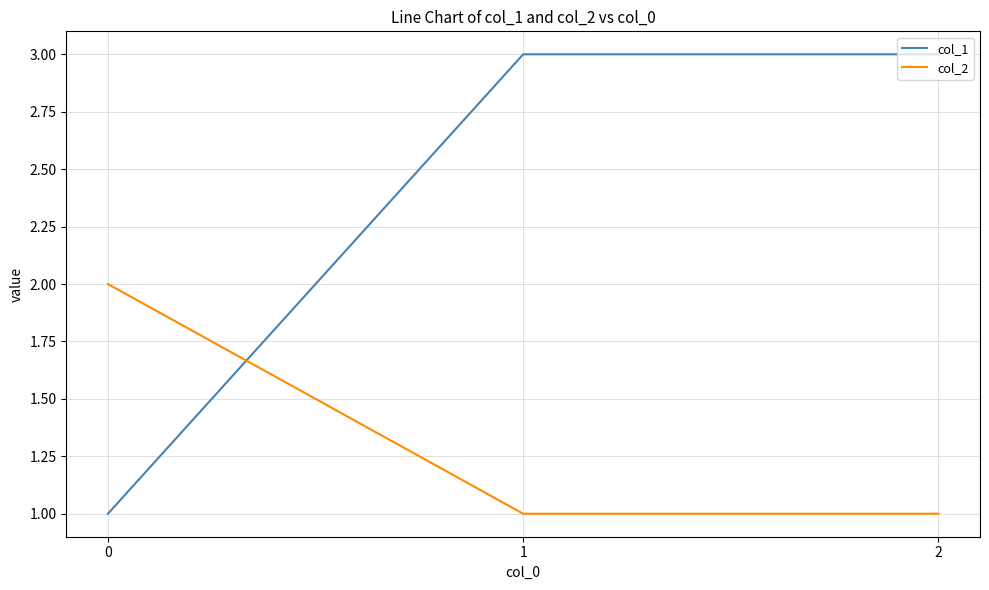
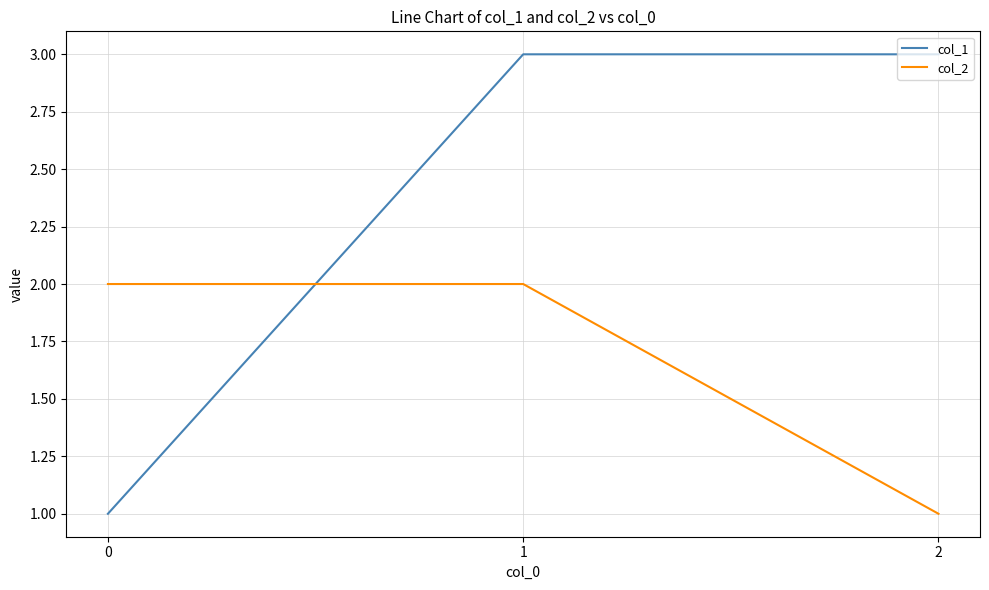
  {
    "col_1": {
      "0": 1,
      "1": 3
    },
    "col_2": {
      "0": 2,
-     "1": 1,
+     "1": 2,
      "2": 1
    }
  }
